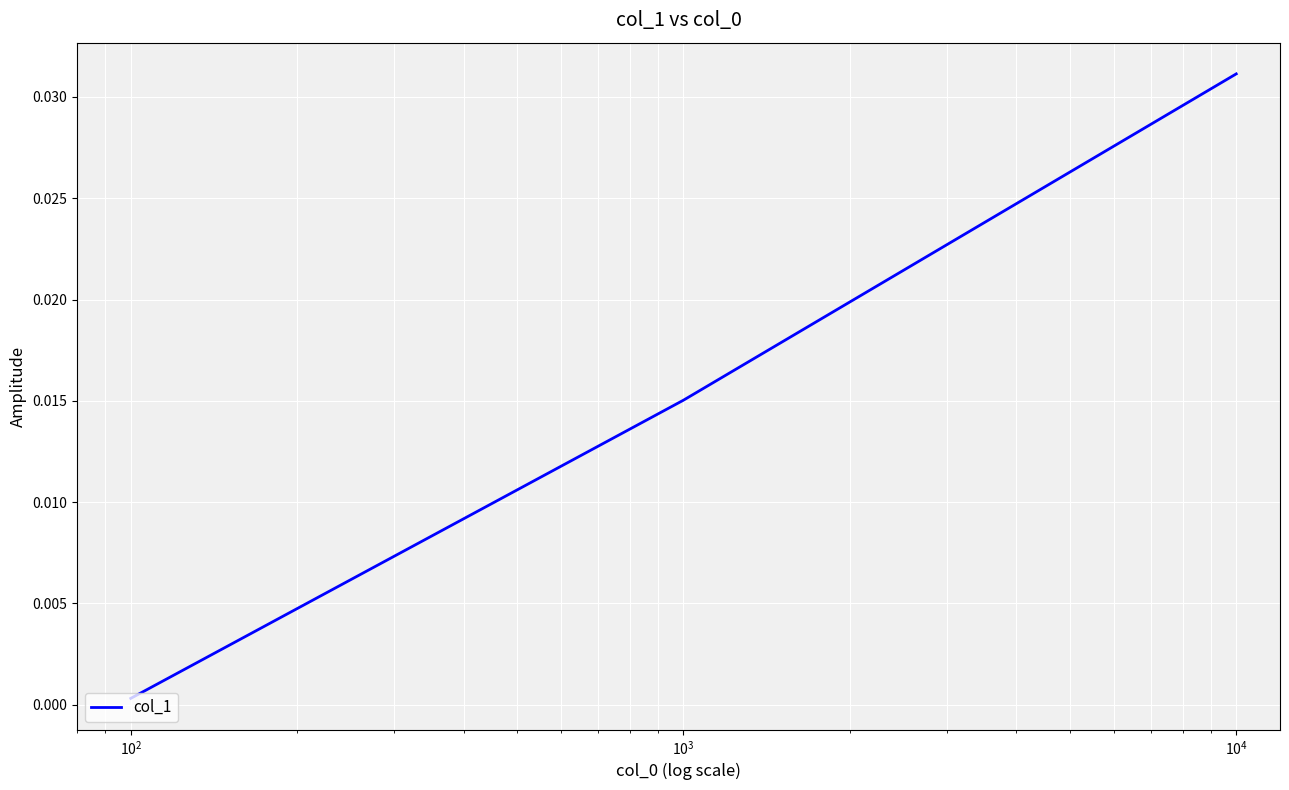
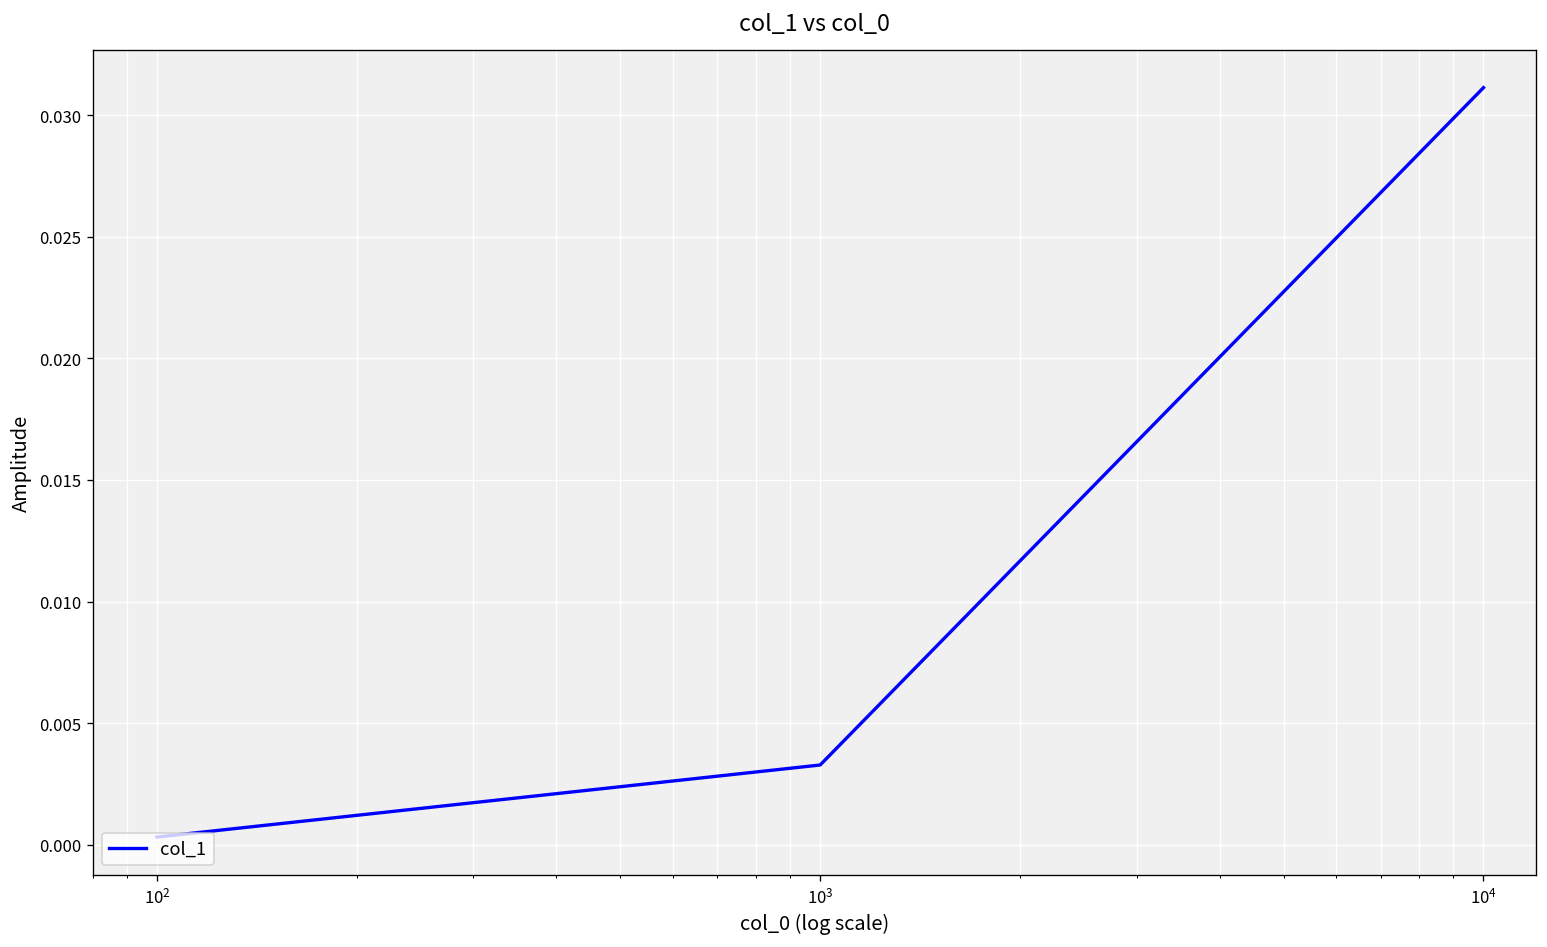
  {
-   "10^3": 0.0150,
+   "10^3": 0.0033,
    "10^4": 0.0311
  }
